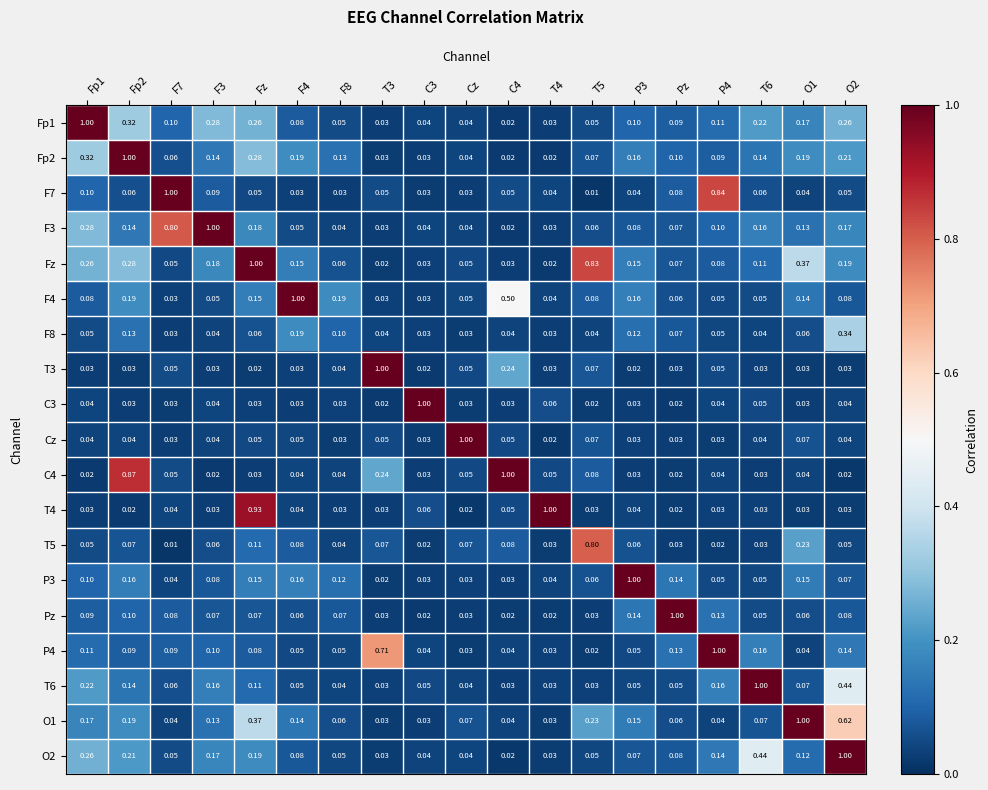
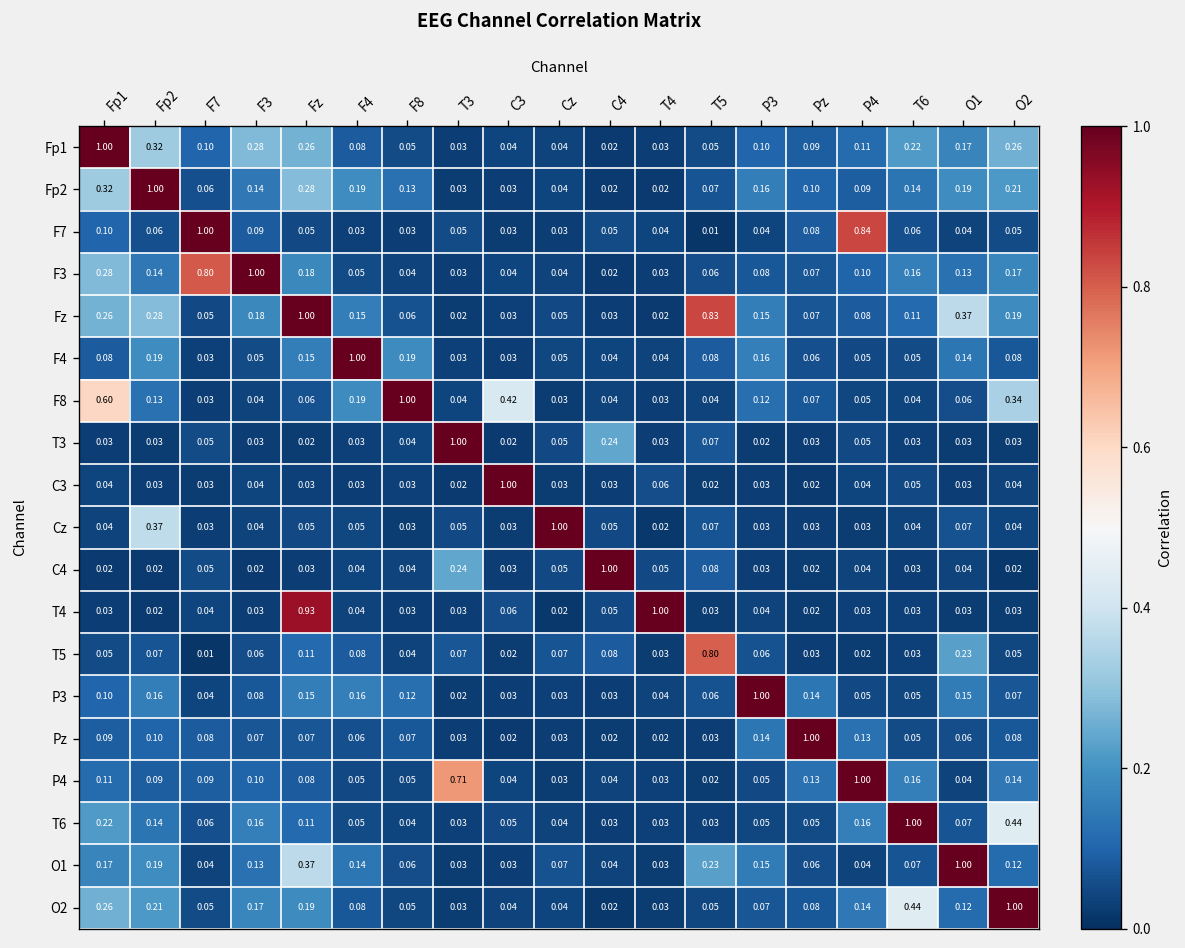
  {
    "F4": {
      "Fp1": 0.08,
      "Fp2": 0.19,
      "F7": 0.03,
      "F3": 0.05,
      "Fz": 0.15,
      "F4": 1.00,
      "F8": 0.19,
      "T3": 0.03,
      "C3": 0.03,
      "Cz": 0.05,
-     "C4": 0.50,
+     "C4": 0.04,
      "T4": 0.04,
      "T5": 0.08,
      "P3": 0.16,
      "Pz": 0.06,
      "P4": 0.05,
      "T6": 0.05,
      "O1": 0.14,
      "O2": 0.08
    },
    "F8": {
-     "Fp1": 0.05,
+     "Fp1": 0.60,
      "Fp2": 0.13,
      "F7": 0.03,
      "F3": 0.04,
      "Fz": 0.06,
      "F4": 0.19,
-     "F8": 0.10,
+     "F8": 1.00,
      "T3": 0.04,
-     "C3": 0.03,
+     "C3": 0.42,
      "Cz": 0.03,
      "C4": 0.04,
      "T4": 0.03,
      "T5": 0.04,
      "P3": 0.12,
      "Pz": 0.07,
      "P4": 0.05,
      "T6": 0.04,
      "O1": 0.06,
      "O2": 0.34
    },
    "Cz": {
      "Fp1": 0.04,
-     "Fp2": 0.04,
+     "Fp2": 0.37,
      "F7": 0.03,
      "F3": 0.04,
      "Fz": 0.05,
      "F4": 0.05,
      "F8": 0.03,
      "T3": 0.05,
      "C3": 0.03,
      "Cz": 1.00,
      "C4": 0.05,
      "T4": 0.02,
      "T5": 0.07,
      "P3": 0.03,
      "Pz": 0.03,
      "P4": 0.03,
      "T6": 0.04,
      "O1": 0.07,
      "O2": 0.04
    },
    "C4": {
      "Fp1": 0.02,
-     "Fp2": 0.87,
+     "Fp2": 0.02,
      "F7": 0.05,
      "F3": 0.02,
      "Fz": 0.03,
      "F4": 0.04,
      "F8": 0.04,
      "T3": 0.24,
      "C3": 0.03,
      "Cz": 0.05,
      "C4": 1.00,
      "T4": 0.05,
      "T5": 0.08,
      "P3": 0.03,
      "Pz": 0.02,
      "P4": 0.04,
      "T6": 0.03,
      "O1": 0.04,
      "O2": 0.02
    },
    "O1": {
      "Fp1": 0.17,
      "Fp2": 0.19,
      "F7": 0.04,
      "F3": 0.13,
      "Fz": 0.37,
      "F4": 0.14,
      "F8": 0.06,
      "T3": 0.03,
      "C3": 0.03,
      "Cz": 0.07,
      "C4": 0.04,
      "T4": 0.03,
      "T5": 0.23,
      "P3": 0.15,
      "Pz": 0.06,
      "P4": 0.04,
      "T6": 0.07,
      "O1": 1.00,
-     "O2": 0.62
+     "O2": 0.12
    }
  }
